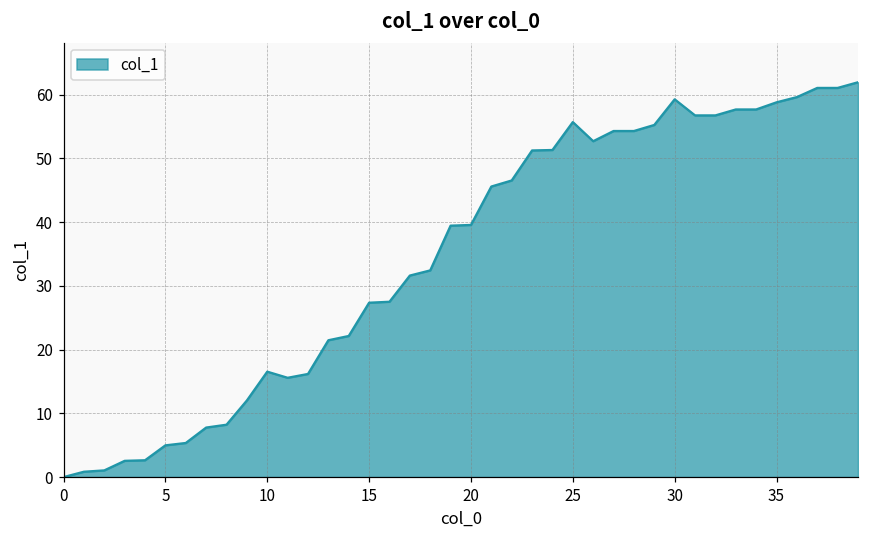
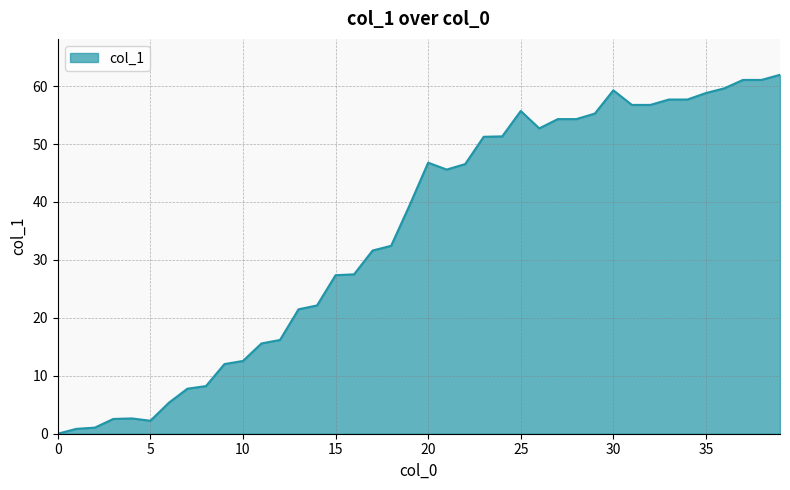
  {
    "0": 0,
-   "5": 5,
-   "10": 17,
+   "5": 2,
+   "10": 13,
    "15": 27,
-   "20": 40,
+   "20": 47,
    "25": 56,
    "30": 59,
    "35": 59
  }
